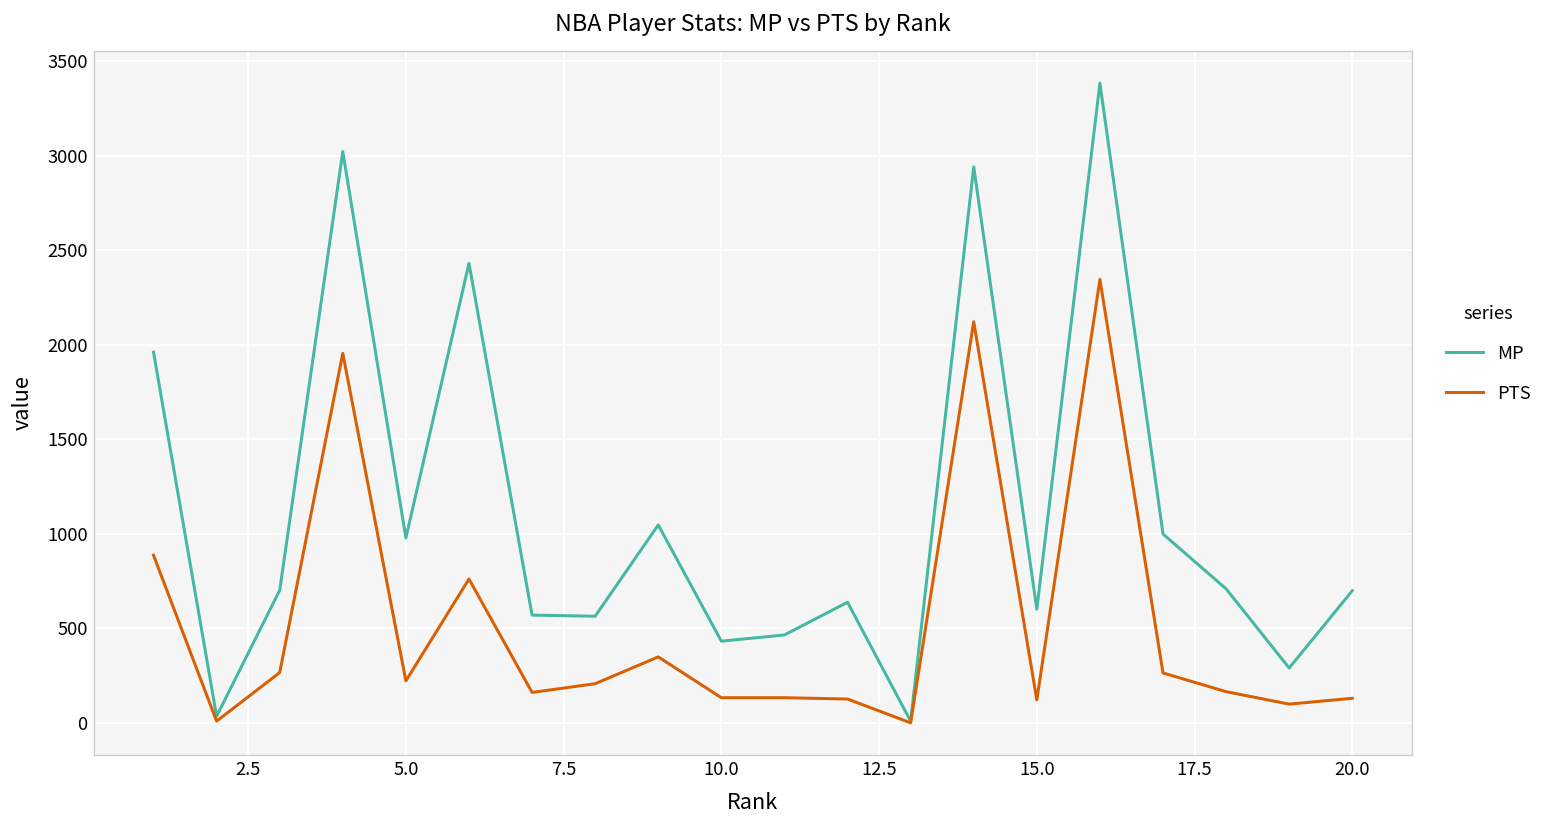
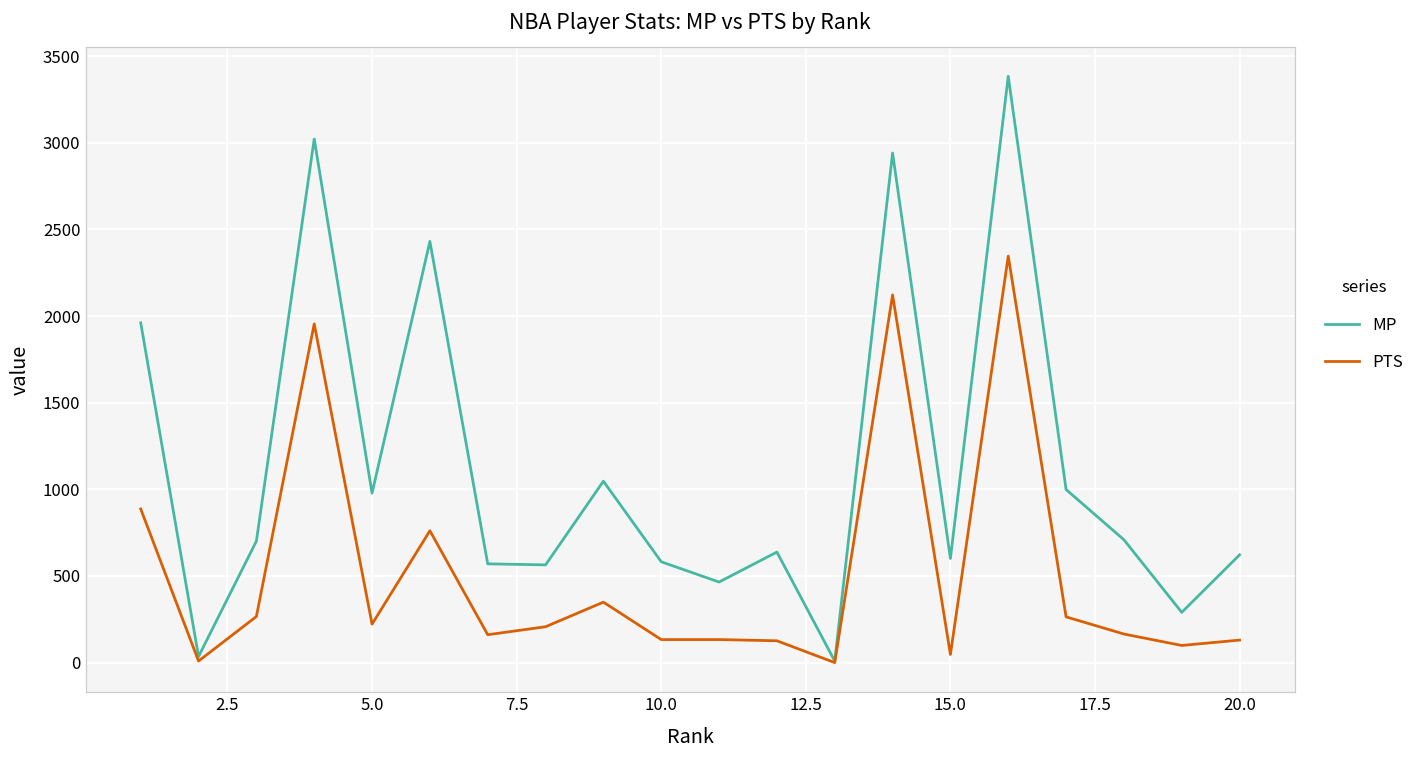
  {
    "MP": {
      "5.0": 980,
-     "10.0": 430,
+     "10.0": 580,
      "15.0": 600,
-     "20.0": 700
+     "20.0": 620
    },
    "PTS": {
      "5.0": 220,
      "10.0": 130,
-     "15.0": 120,
+     "15.0": 50,
      "20.0": 130
    }
  }
